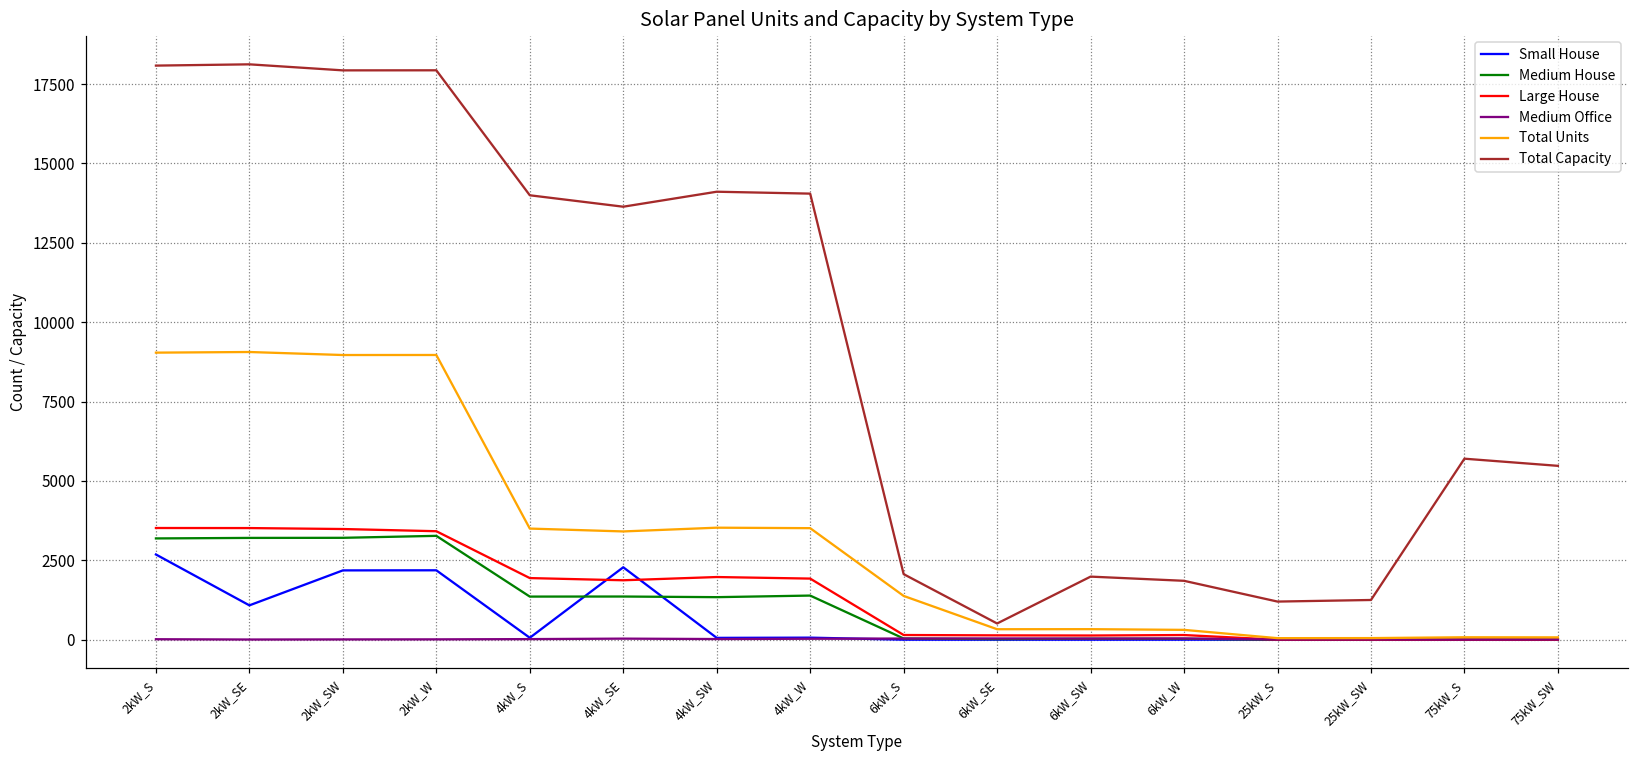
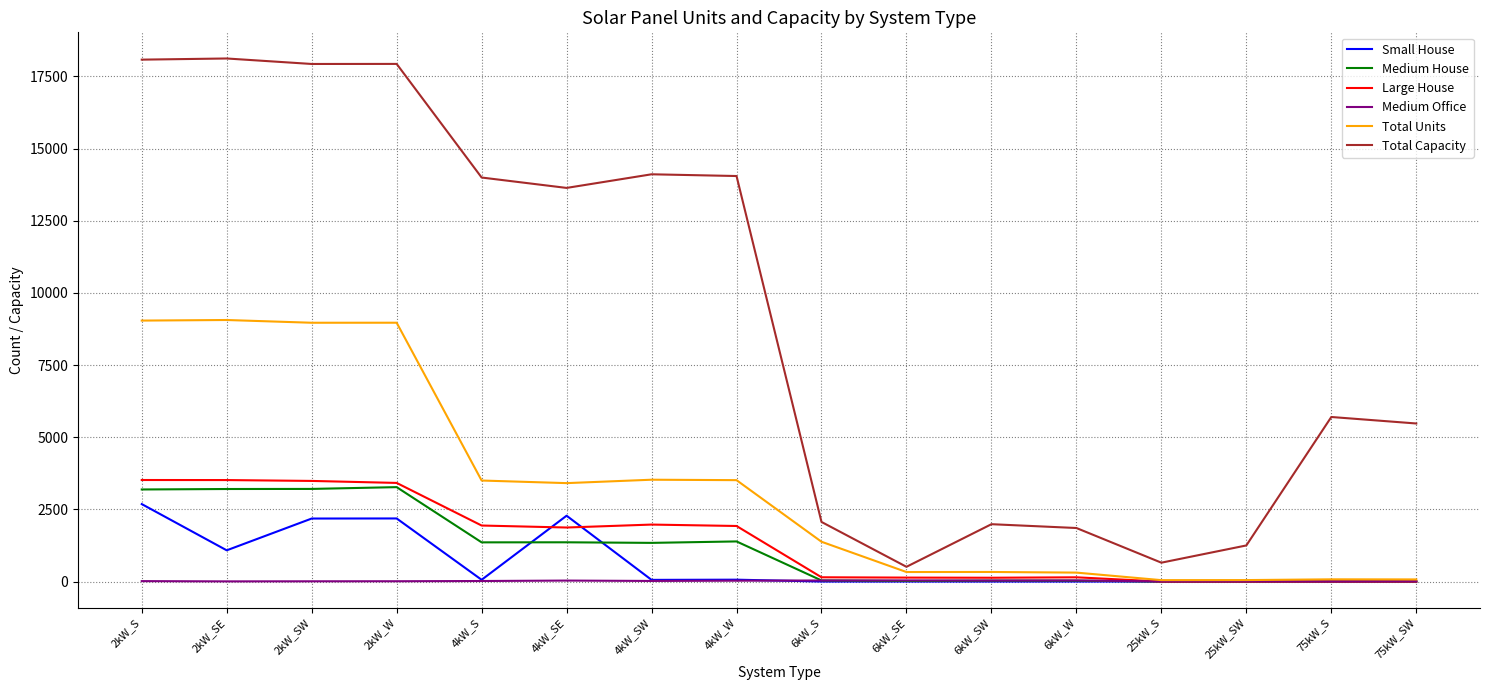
  {
    "Small House": {
      "2kW_S": 2700,
      "2kW_SE": 1100,
      "2kW_SW": 2200,
      "2kW_W": 2200,
      "4kW_SE": 2300
    },
    "Medium House": {
      "2kW_S": 3200,
      "2kW_SE": 3200,
      "2kW_SW": 3200,
      "2kW_W": 3300,
      "4kW_S": 1400,
      "4kW_SE": 1400,
      "4kW_SW": 1300,
      "4kW_W": 1400
    },
    "Large House": {
      "2kW_S": 3500,
      "2kW_SE": 3500,
      "2kW_SW": 3500,
      "2kW_W": 3400,
      "4kW_S": 1900,
      "4kW_SE": 1900,
      "4kW_SW": 2000,
      "4kW_W": 1900,
      "6kW_S": 100,
      "6kW_SE": 100,
      "6kW_SW": 100,
      "6kW_W": 100
    },
    "Medium Office": {
      "2kW_S": 0,
      "2kW_SE": 0,
      "2kW_SW": 0,
      "2kW_W": 0,
      "4kW_SE": 0
    },
    "Total Units": {
      "2kW_S": 9000,
      "2kW_SE": 9100,
      "2kW_SW": 9000,
      "2kW_W": 9000,
      "4kW_S": 3500,
      "4kW_SE": 3400,
      "4kW_SW": 3500,
      "4kW_W": 3500,
      "6kW_S": 1400,
      "6kW_SE": 300,
      "6kW_SW": 300,
      "6kW_W": 300
    },
    "Total Capacity": {
      "2kW_S": 18100,
      "2kW_SE": 18100,
      "2kW_SW": 17900,
      "2kW_W": 17900,
      "4kW_S": 14000,
      "4kW_SE": 13600,
      "4kW_SW": 14100,
      "4kW_W": 14000,
      "6kW_S": 2100,
      "6kW_SE": 500,
      "6kW_SW": 2000,
      "6kW_W": 1900,
-     "25kW_S": 1200,
+     "25kW_S": 700,
      "25kW_SW": 1300,
      "75kW_S": 5700,
      "75kW_SW": 5500
    }
  }
